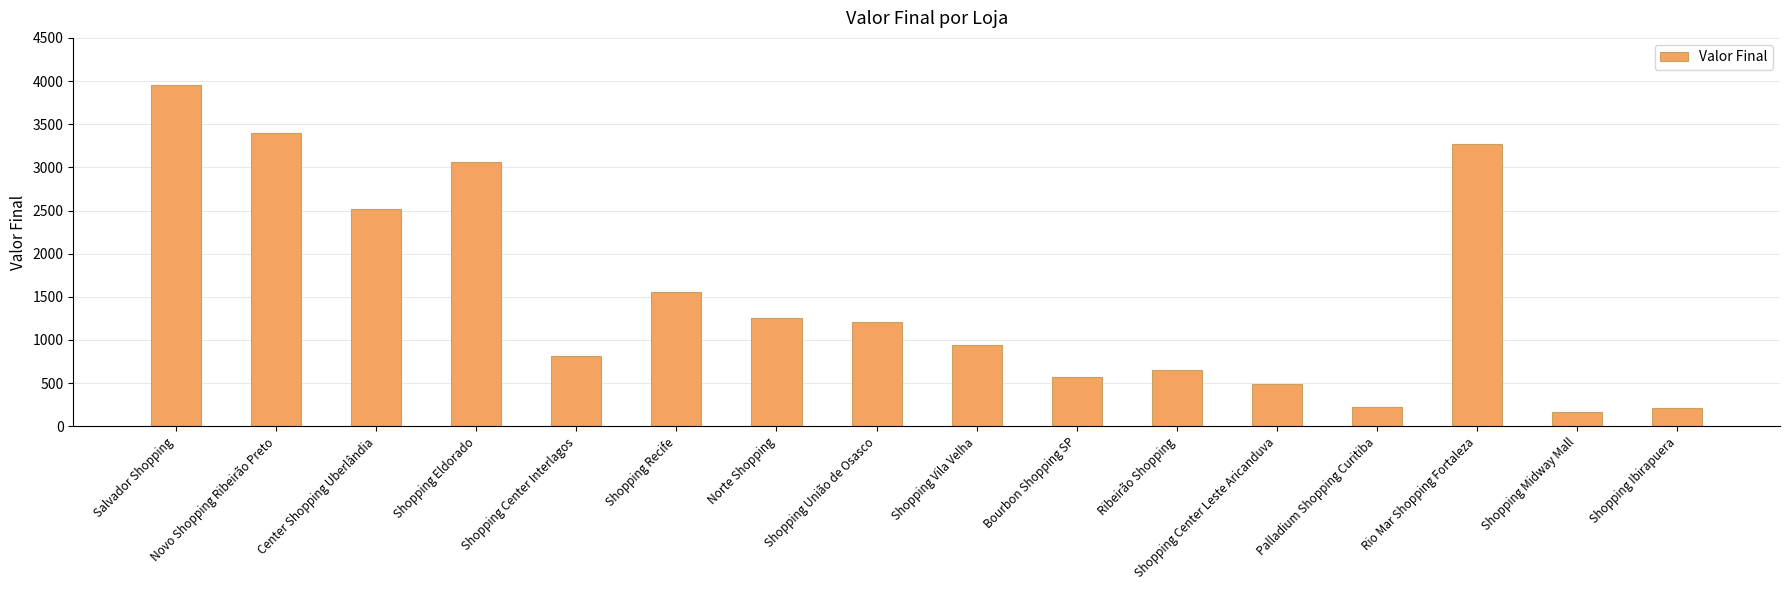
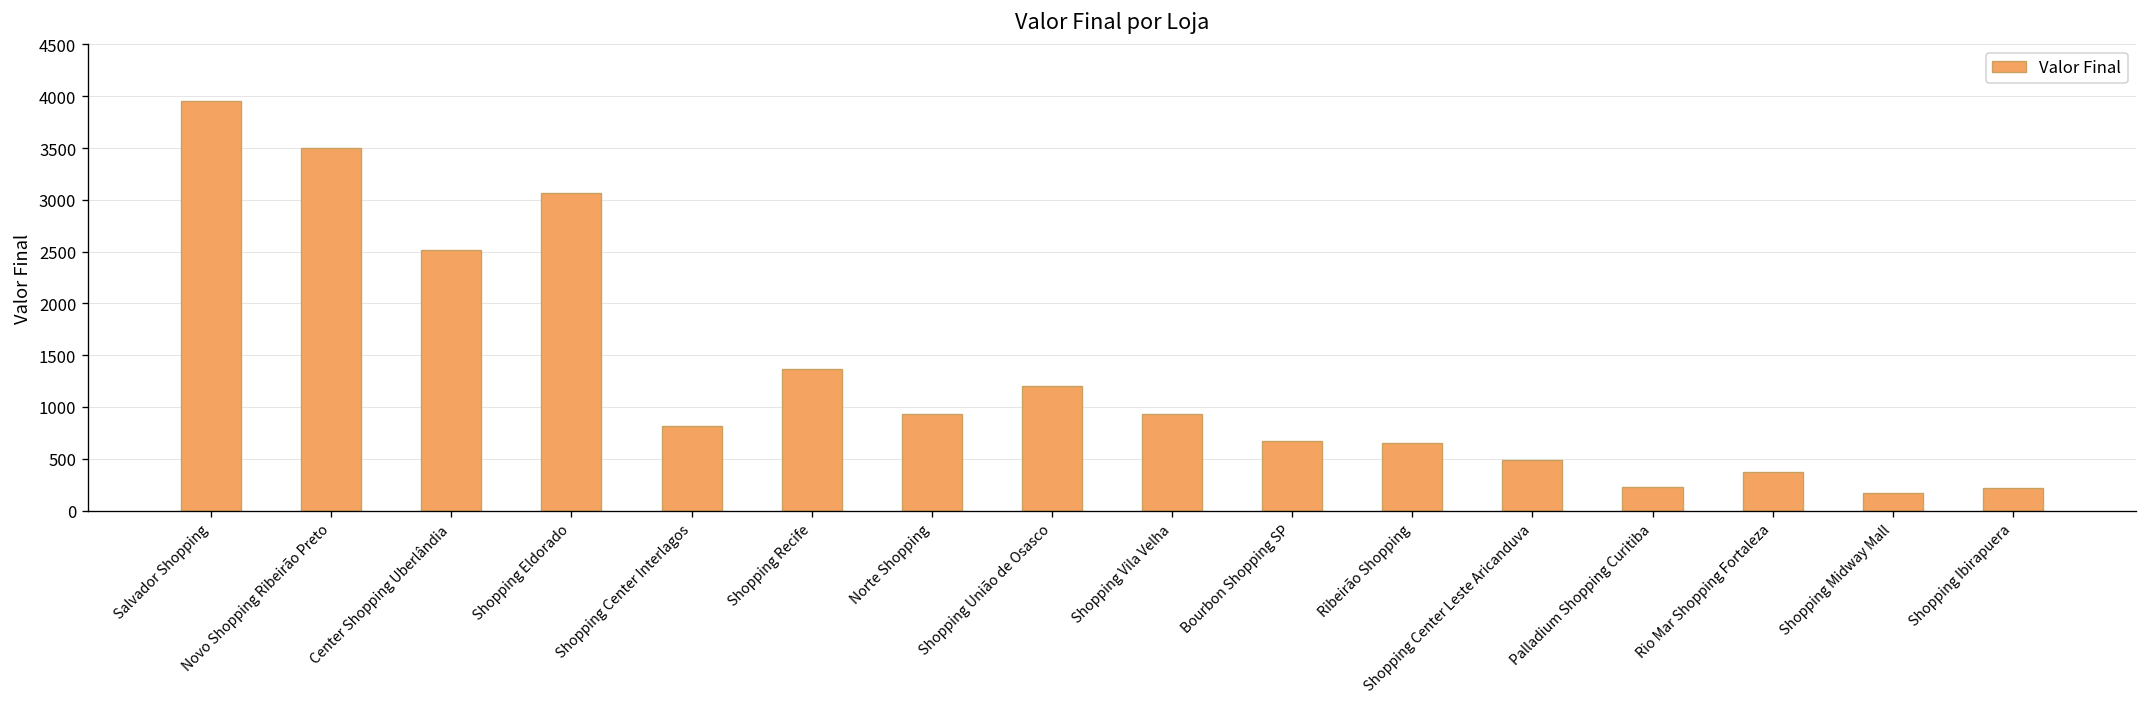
  {
    "Salvador Shopping": 4000,
-   "Novo Shopping Ribeirão Preto": 3400,
+   "Novo Shopping Ribeirão Preto": 3500,
    "Center Shopping Uberlândia": 2500,
    "Shopping Eldorado": 3100,
    "Shopping Center Interlagos": 800,
-   "Shopping Recife": 1600,
-   "Norte Shopping": 1300,
+   "Shopping Recife": 1400,
+   "Norte Shopping": 900,
    "Shopping União de Osasco": 1200,
    "Shopping Vila Velha": 900,
-   "Bourbon Shopping SP": 600,
+   "Bourbon Shopping SP": 700,
    "Ribeirão Shopping": 700,
    "Shopping Center Leste Aricanduva": 500,
    "Palladium Shopping Curitiba": 200,
-   "Rio Mar Shopping Fortaleza": 3300,
+   "Rio Mar Shopping Fortaleza": 400,
    "Shopping Midway Mall": 200,
    "Shopping Ibirapuera": 200
  }
